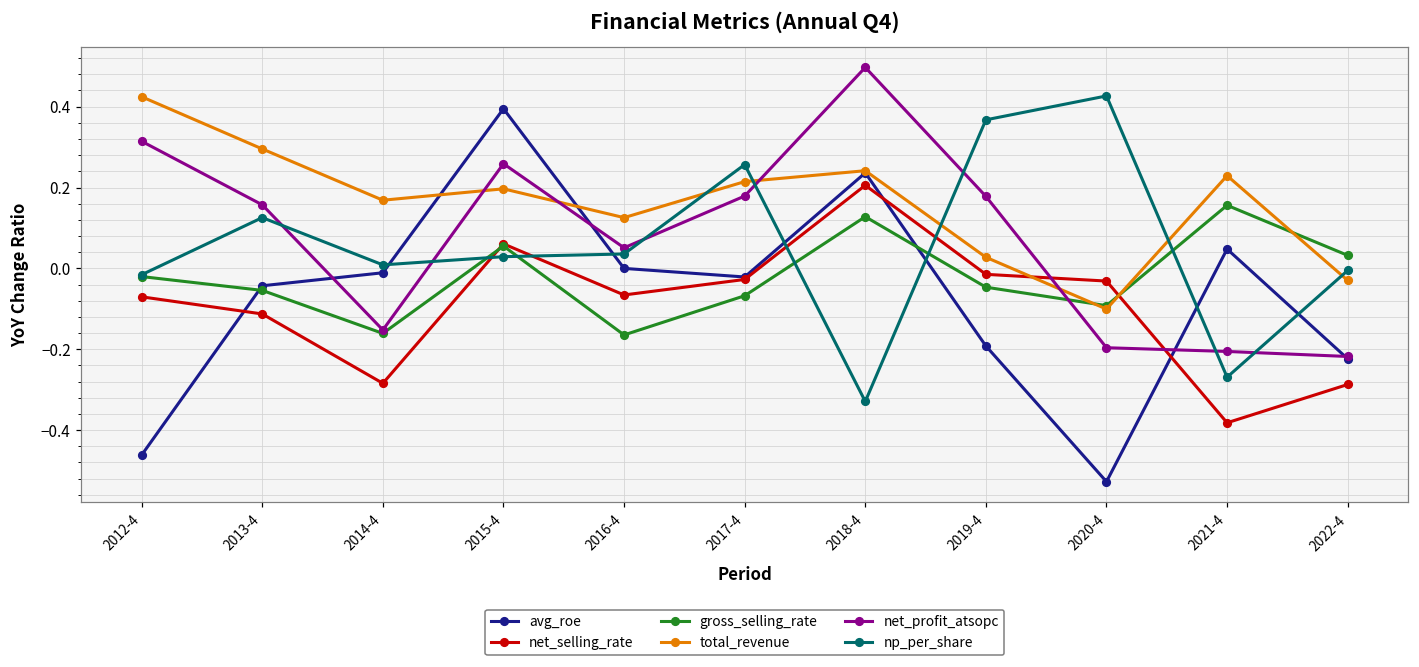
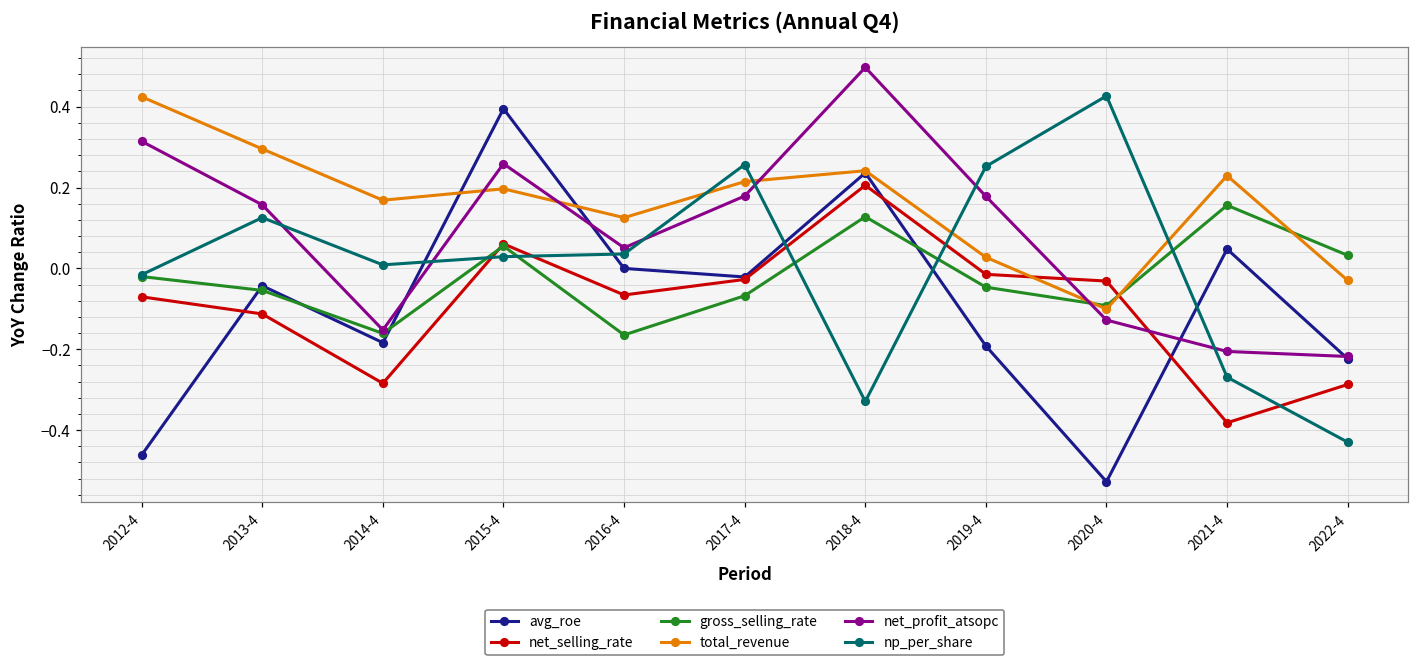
  {
    "avg_roe": {
      "2012-4": -0.46,
      "2013-4": -0.04,
-     "2014-4": -0.01,
+     "2014-4": -0.18,
      "2015-4": 0.39,
      "2016-4": 0.00,
      "2019-4": -0.19,
      "2020-4": -0.53,
      "2021-4": 0.05
    },
    "net_selling_rate": {
      "2012-4": -0.07,
      "2013-4": -0.11,
      "2014-4": -0.28,
      "2016-4": -0.07,
      "2018-4": 0.21,
      "2019-4": -0.01,
      "2020-4": -0.03,
      "2021-4": -0.38,
      "2022-4": -0.29
    },
    "gross_selling_rate": {
      "2013-4": -0.05,
      "2014-4": -0.16,
      "2016-4": -0.16,
      "2017-4": -0.07,
      "2018-4": 0.13,
      "2019-4": -0.05,
      "2020-4": -0.09,
      "2021-4": 0.16,
      "2022-4": 0.03
    },
    "total_revenue": {
      "2012-4": 0.42,
      "2013-4": 0.30,
      "2014-4": 0.17,
      "2015-4": 0.20,
      "2016-4": 0.13,
      "2017-4": 0.21,
      "2019-4": 0.03,
      "2020-4": -0.10,
      "2021-4": 0.23,
      "2022-4": -0.03
    },
    "net_profit_atsopc": {
      "2012-4": 0.31,
      "2013-4": 0.16,
      "2014-4": -0.15,
      "2015-4": 0.26,
      "2016-4": 0.05,
      "2017-4": 0.18,
      "2018-4": 0.50,
      "2019-4": 0.18,
-     "2020-4": -0.20,
+     "2020-4": -0.13,
      "2021-4": -0.21
    },
    "np_per_share": {
      "2013-4": 0.13,
      "2014-4": 0.01,
      "2015-4": 0.03,
      "2016-4": 0.04,
      "2017-4": 0.26,
      "2018-4": -0.33,
-     "2019-4": 0.37,
+     "2019-4": 0.25,
      "2020-4": 0.43,
      "2021-4": -0.27,
-     "2022-4": -0.01
+     "2022-4": -0.43
    }
  }
